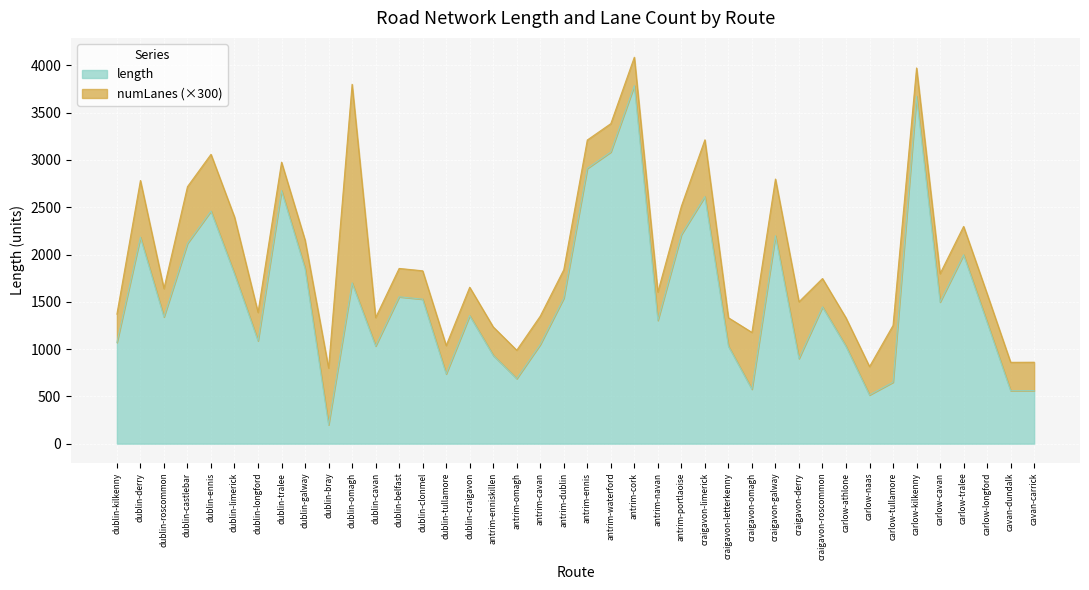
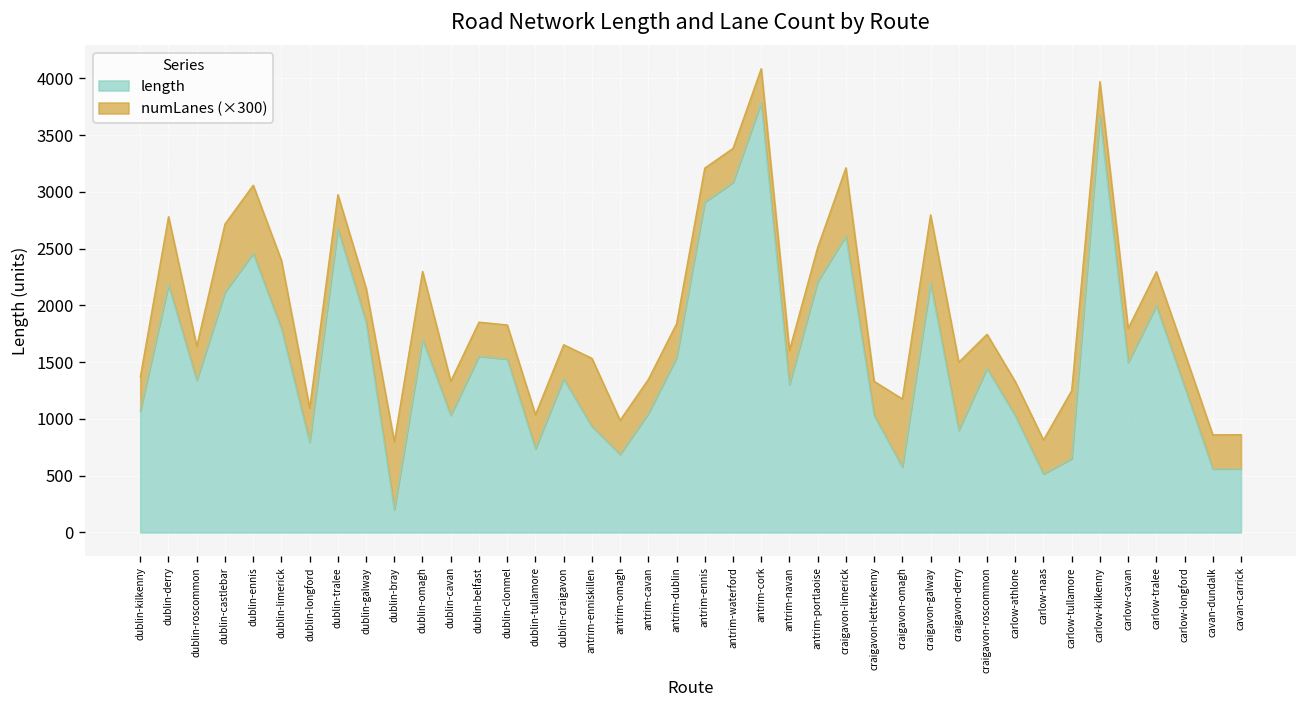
  {
    "length": {
      "dublin-kilkenny": 1100,
      "dublin-derry": 2200,
      "dublin-roscommon": 1300,
      "dublin-castlebar": 2100,
      "dublin-ennis": 2500,
      "dublin-limerick": 1800,
-     "dublin-longford": 1100,
+     "dublin-longford": 800,
      "dublin-tralee": 2700,
      "dublin-galway": 1900,
      "dublin-bray": 200,
      "dublin-omagh": 1700,
      "dublin-cavan": 1000,
      "dublin-belfast": 1600,
      "dublin-clonmel": 1500,
      "dublin-tullamore": 700,
      "dublin-craigavon": 1400,
      "antrim-enniskillen": 900,
      "antrim-omagh": 700,
      "antrim-cavan": 1000,
      "antrim-dublin": 1500,
      "antrim-ennis": 2900,
      "antrim-waterford": 3100,
      "antrim-cork": 3800,
      "antrim-navan": 1300,
      "antrim-portlaoise": 2200,
      "craigavon-limerick": 2600,
      "craigavon-letterkenny": 1000,
      "craigavon-omagh": 600,
      "craigavon-galway": 2200,
      "craigavon-derry": 900,
      "craigavon-roscommon": 1400,
      "carlow-athlone": 1000,
      "carlow-naas": 500,
      "carlow-tullamore": 600,
      "carlow-kilkenny": 3700,
      "carlow-cavan": 1500,
      "carlow-tralee": 2000,
      "carlow-longford": 1300,
      "cavan-dundalk": 600,
      "cavan-carrick": 600
    },
    "numLanes (×300)": {
      "dublin-kilkenny": 300,
      "dublin-derry": 600,
      "dublin-roscommon": 300,
      "dublin-castlebar": 600,
      "dublin-ennis": 600,
      "dublin-limerick": 600,
      "dublin-longford": 300,
      "dublin-tralee": 300,
      "dublin-galway": 300,
      "dublin-bray": 600,
-     "dublin-omagh": 2100,
+     "dublin-omagh": 600,
      "dublin-cavan": 300,
      "dublin-belfast": 300,
      "dublin-clonmel": 300,
      "dublin-tullamore": 300,
      "dublin-craigavon": 300,
-     "antrim-enniskillen": 300,
+     "antrim-enniskillen": 600,
      "antrim-omagh": 300,
      "antrim-cavan": 300,
      "antrim-dublin": 300,
      "antrim-ennis": 300,
      "antrim-waterford": 300,
      "antrim-cork": 300,
      "antrim-navan": 300,
      "antrim-portlaoise": 300,
      "craigavon-limerick": 600,
      "craigavon-letterkenny": 300,
      "craigavon-omagh": 600,
      "craigavon-galway": 600,
      "craigavon-derry": 600,
      "craigavon-roscommon": 300,
      "carlow-athlone": 300,
      "carlow-naas": 300,
      "carlow-tullamore": 600,
      "carlow-kilkenny": 300,
      "carlow-cavan": 300,
      "carlow-tralee": 300,
      "carlow-longford": 300,
      "cavan-dundalk": 300,
      "cavan-carrick": 300
    }
  }
